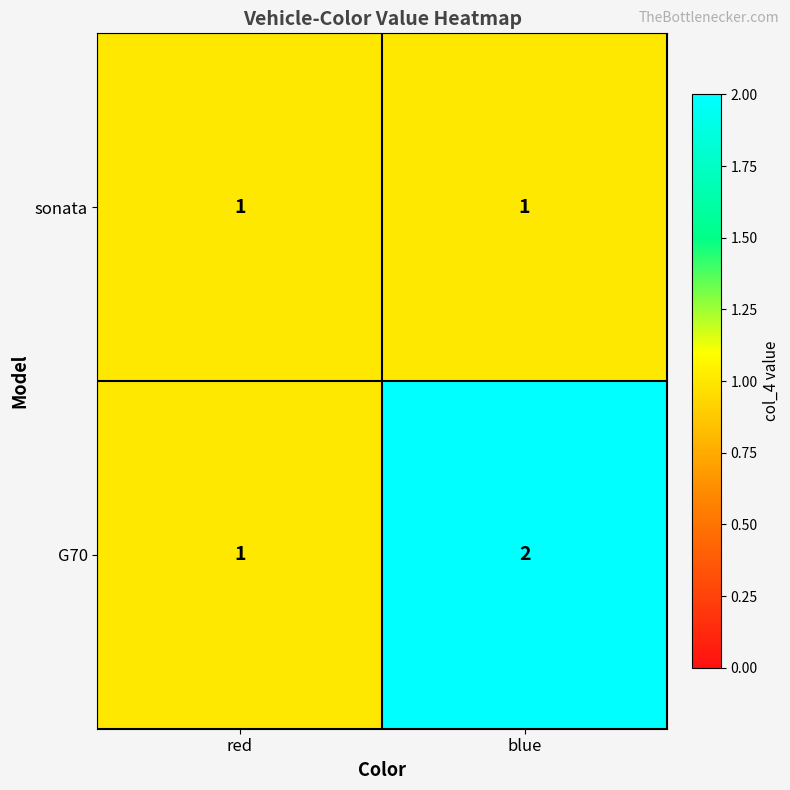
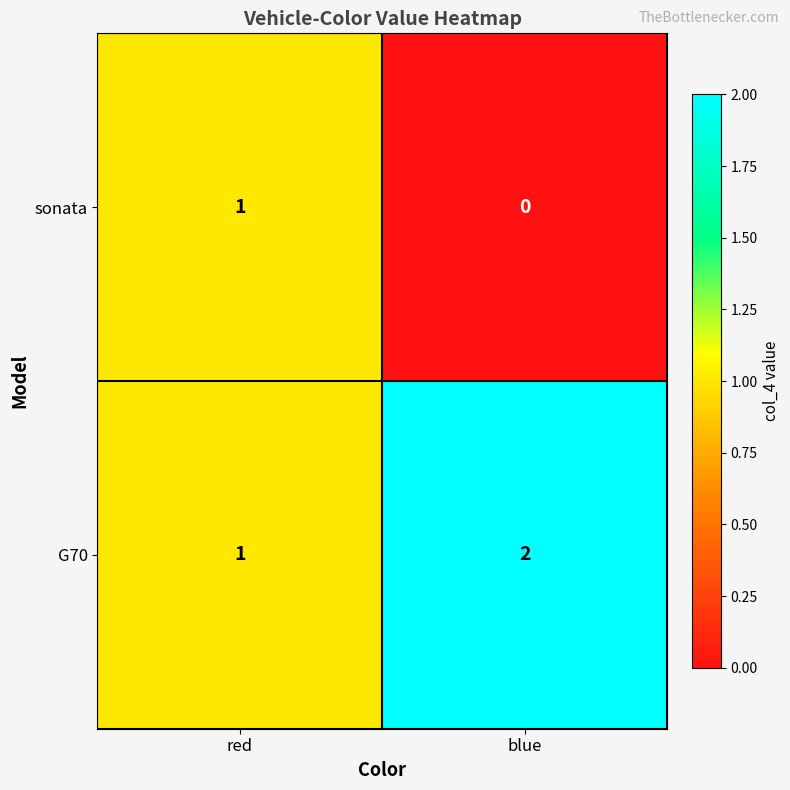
  {
    "sonata": {
      "red": 1,
-     "blue": 1
+     "blue": 0
    },
    "G70": {
      "red": 1,
      "blue": 2
    }
  }
